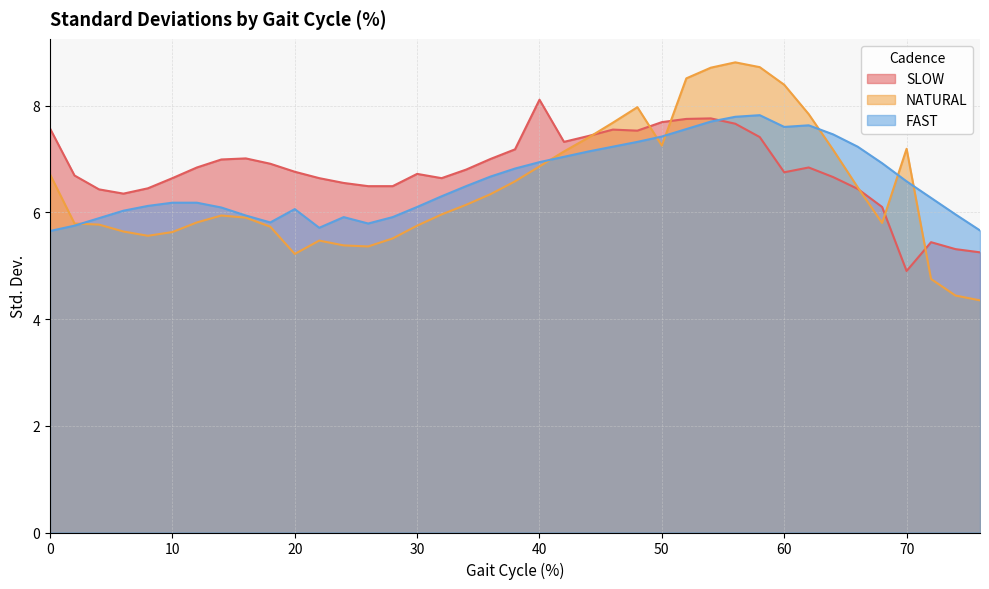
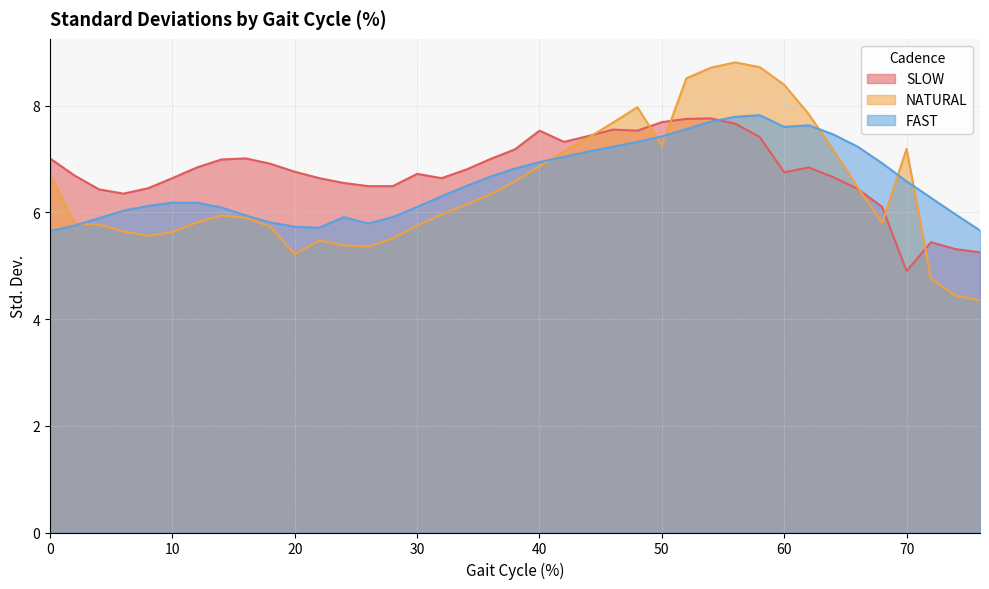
  {
    "SLOW": {
-     "0": 7.6,
+     "0": 7.0,
      "10": 6.6,
      "20": 6.8,
      "30": 6.7,
-     "40": 8.1,
+     "40": 7.5,
      "50": 7.7,
      "60": 6.8,
      "70": 4.9
    },
    "NATURAL": {
      "0": 6.7,
      "10": 5.6,
      "20": 5.2,
      "30": 5.8,
      "40": 6.9,
      "50": 7.3,
      "60": 8.4,
      "70": 7.2
    },
    "FAST": {
      "0": 5.7,
      "10": 6.2,
-     "20": 6.1,
+     "20": 5.7,
      "30": 6.1,
      "40": 6.9,
      "50": 7.4,
      "60": 7.6,
      "70": 6.6
    }
  }
